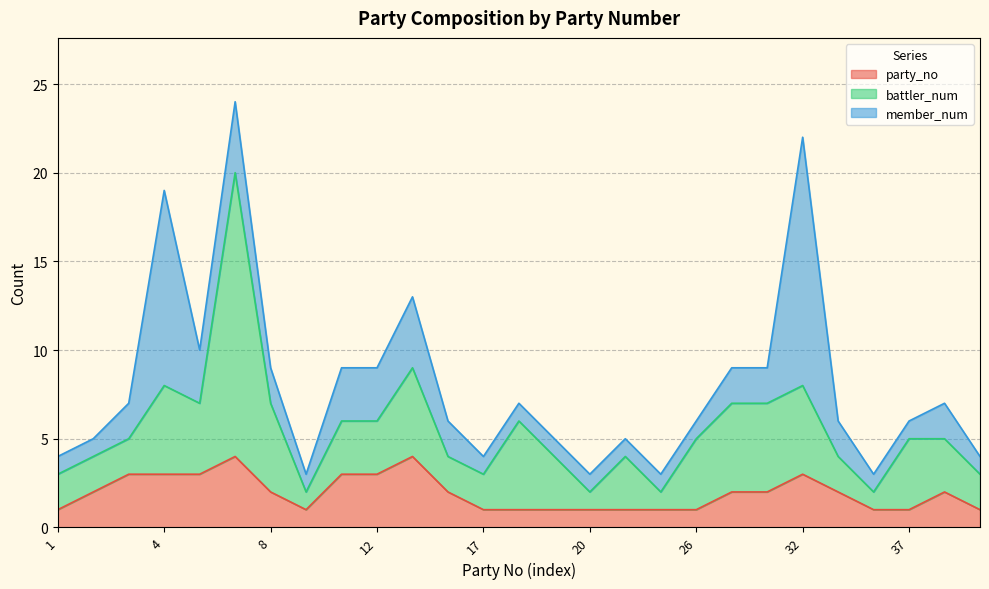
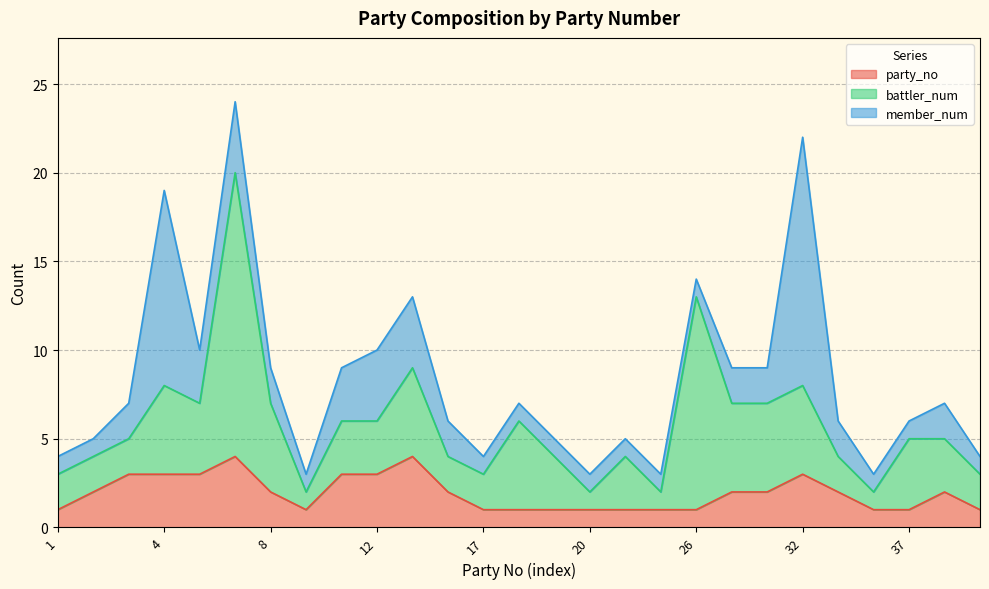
  {
    "party_no": {
      "1": 1,
      "4": 3,
      "8": 2,
      "12": 3,
      "17": 1,
      "20": 1,
      "26": 1,
      "32": 3,
      "37": 1
    },
    "battler_num": {
      "1": 2,
      "4": 5,
      "8": 5,
      "12": 3,
      "17": 2,
      "20": 1,
-     "26": 4,
+     "26": 12,
      "32": 5,
      "37": 4
    },
    "member_num": {
      "1": 1,
      "4": 11,
      "8": 2,
-     "12": 3,
+     "12": 4,
      "17": 1,
      "20": 1,
      "26": 1,
      "32": 14,
      "37": 1
    }
  }
